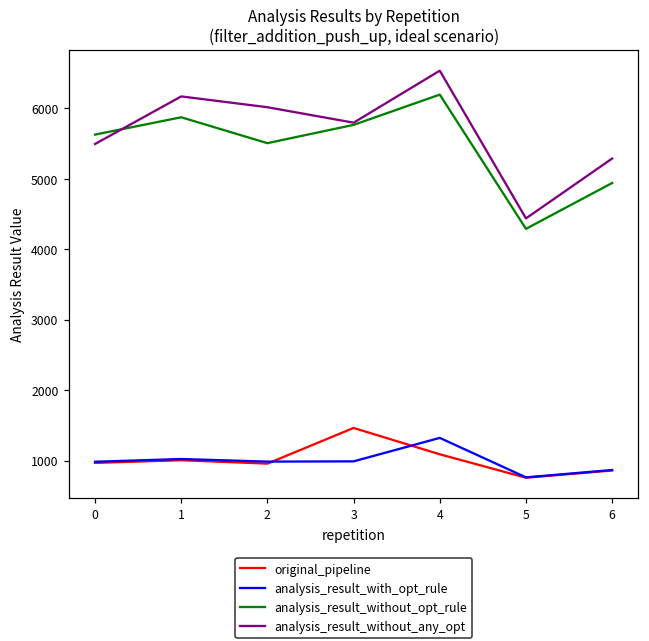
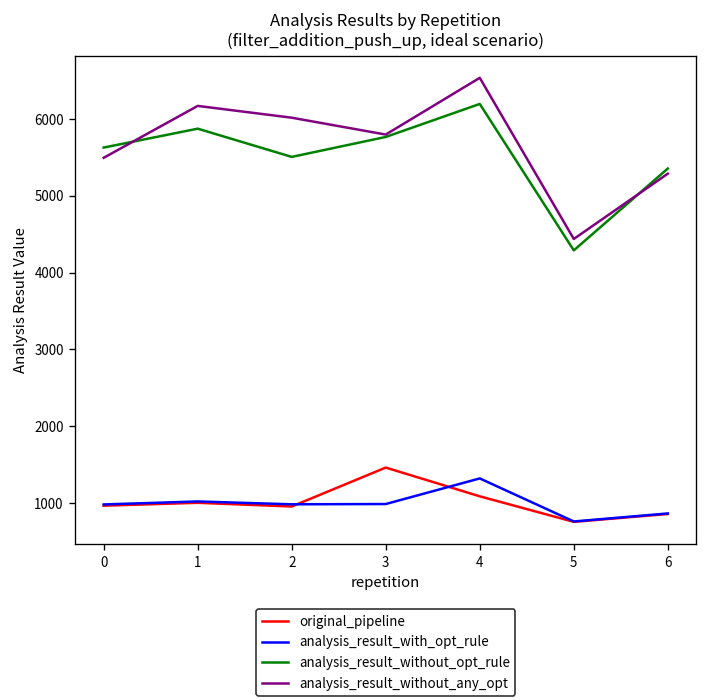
  {
    "original_pipeline": {
      "3": 1500,
      "4": 1100
    },
    "analysis_result_with_opt_rule": {
      "3": 1000,
      "4": 1300
    },
    "analysis_result_without_opt_rule": {
      "0": 5600,
      "1": 5900,
      "2": 5500,
      "4": 6200,
      "5": 4300,
-     "6": 4900
+     "6": 5400
    },
    "analysis_result_without_any_opt": {
      "0": 5500,
      "1": 6200,
      "2": 6000,
      "4": 6500,
      "5": 4400,
      "6": 5300
    }
  }
